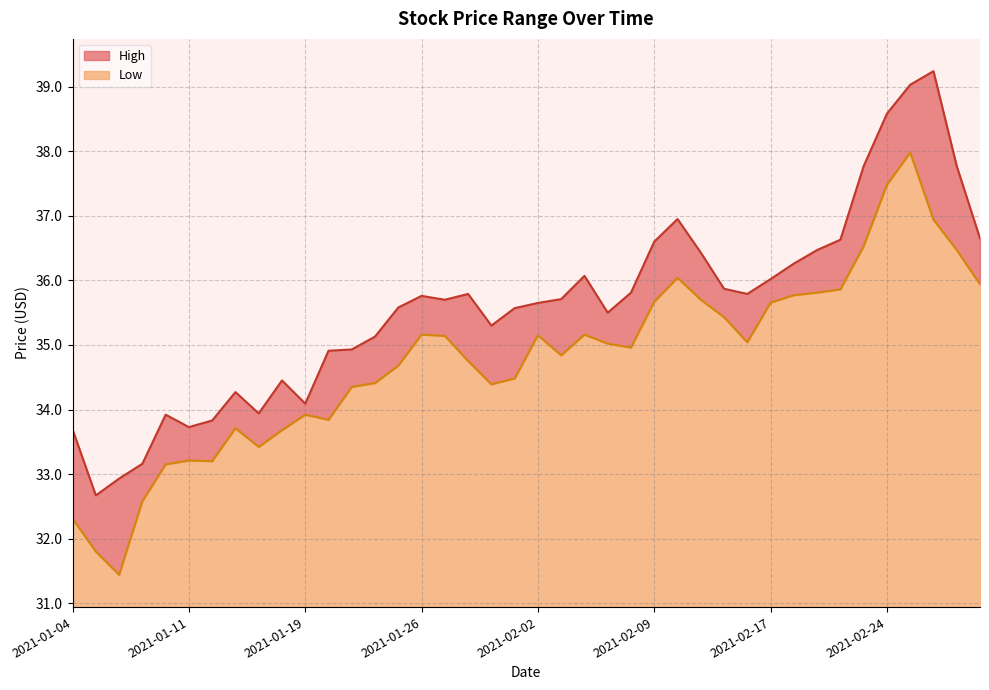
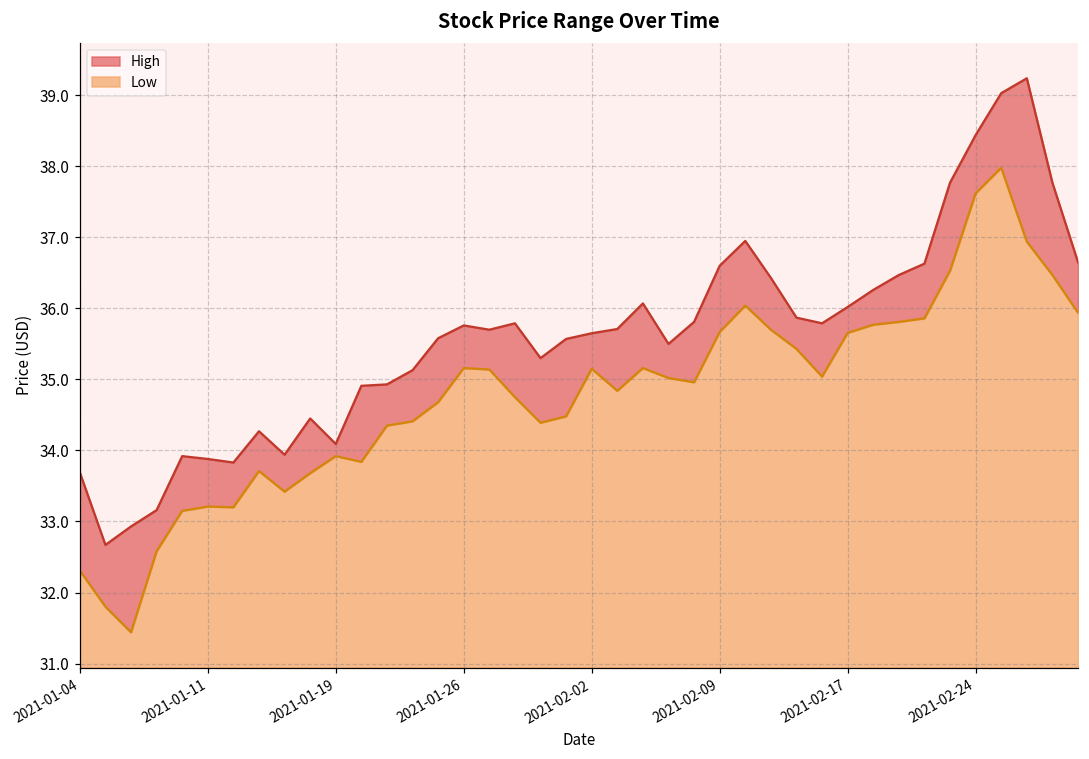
  {
    "High": {
      "2021-01-04": 33.7,
-     "2021-01-11": 33.7,
+     "2021-01-11": 33.9,
      "2021-01-19": 34.1,
      "2021-01-26": 35.8,
      "2021-02-02": 35.7,
      "2021-02-09": 36.6,
      "2021-02-17": 36.0,
-     "2021-02-24": 38.6
+     "2021-02-24": 38.4
    },
    "Low": {
      "2021-01-04": 32.3,
      "2021-01-11": 33.2,
      "2021-01-19": 33.9,
      "2021-01-26": 35.2,
      "2021-02-02": 35.2,
      "2021-02-09": 35.7,
      "2021-02-17": 35.7,
-     "2021-02-24": 37.5
+     "2021-02-24": 37.6
    }
  }
